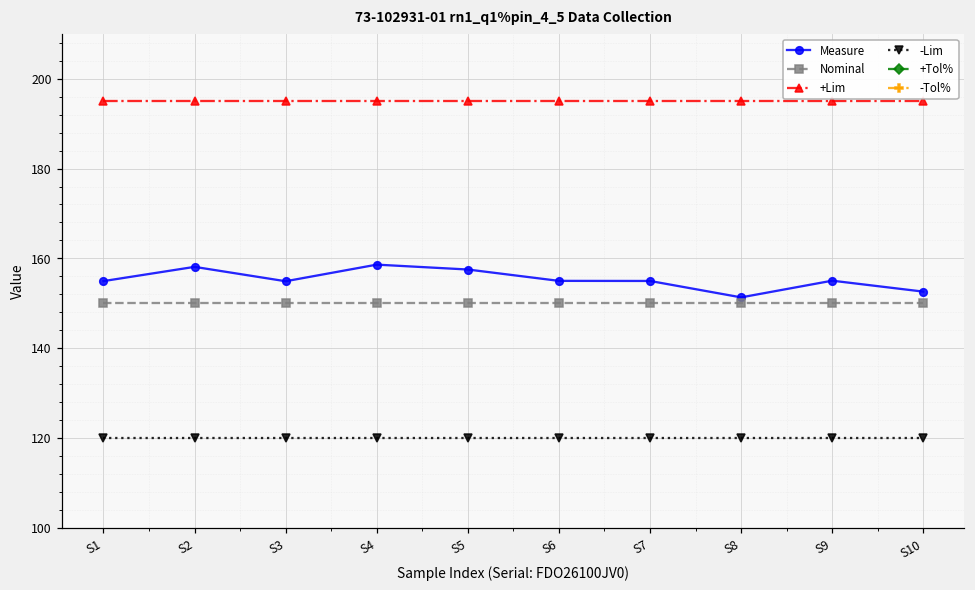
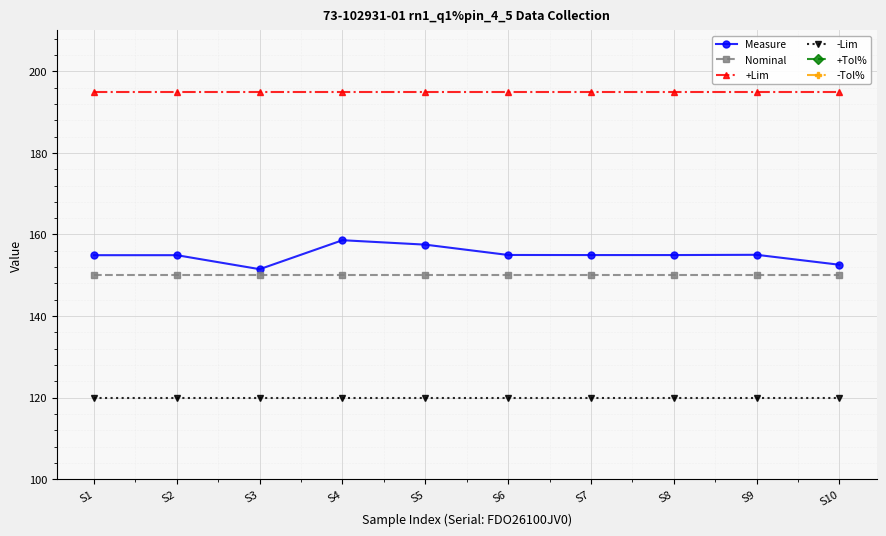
  {
    "Measure": {
      "S1": 155,
-     "S2": 158,
-     "S3": 155,
+     "S2": 155,
+     "S3": 152,
      "S4": 159,
      "S5": 158,
      "S6": 155,
      "S7": 155,
-     "S8": 151,
+     "S8": 155,
      "S9": 155,
      "S10": 153
    },
    "Nominal": {
      "S1": 150,
      "S2": 150,
      "S3": 150,
      "S4": 150,
      "S5": 150,
      "S6": 150,
      "S7": 150,
      "S8": 150,
      "S9": 150,
      "S10": 150
    },
    "+Lim": {
      "S1": 195,
      "S2": 195,
      "S3": 195,
      "S4": 195,
      "S5": 195,
      "S6": 195,
      "S7": 195,
      "S8": 195,
      "S9": 195,
      "S10": 195
    },
    "-Lim": {
      "S1": 120,
      "S2": 120,
      "S3": 120,
      "S4": 120,
      "S5": 120,
      "S6": 120,
      "S7": 120,
      "S8": 120,
      "S9": 120,
      "S10": 120
    }
  }
